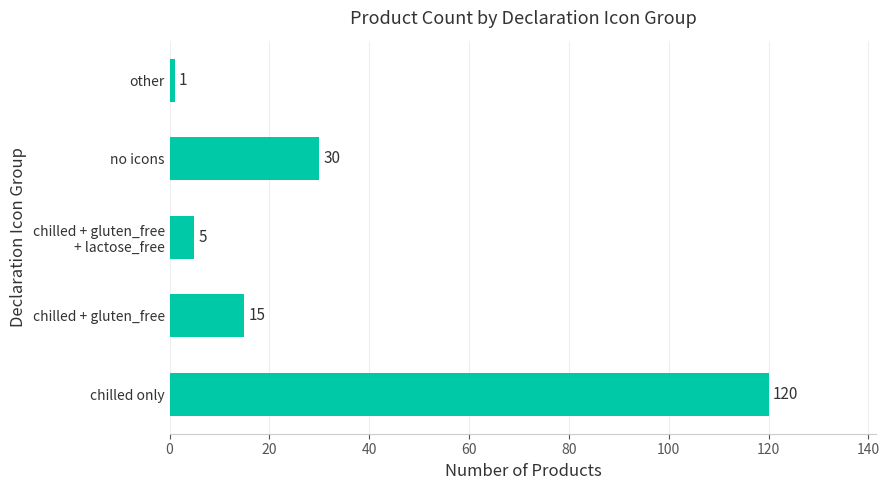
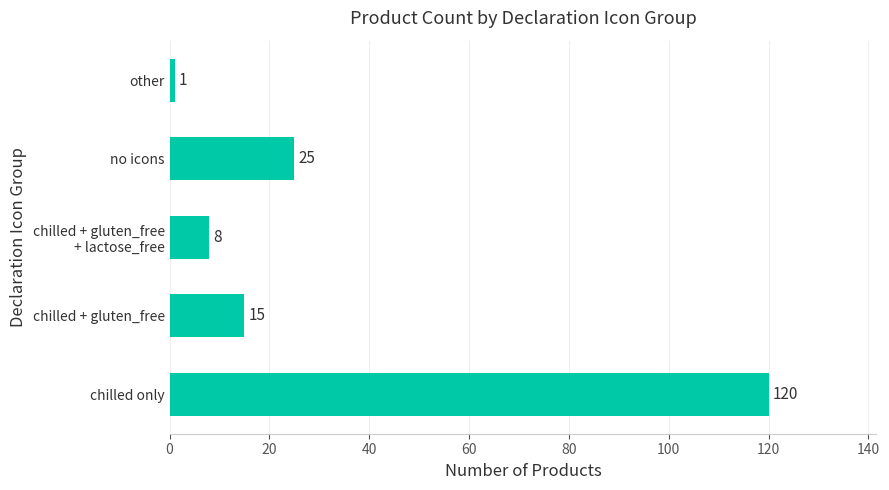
  {
    "other": 1,
-   "no icons": 30,
-   "chilled + gluten_free + lactose_free": 5,
+   "no icons": 25,
+   "chilled + gluten_free + lactose_free": 8,
    "chilled + gluten_free": 15,
    "chilled only": 120
  }
